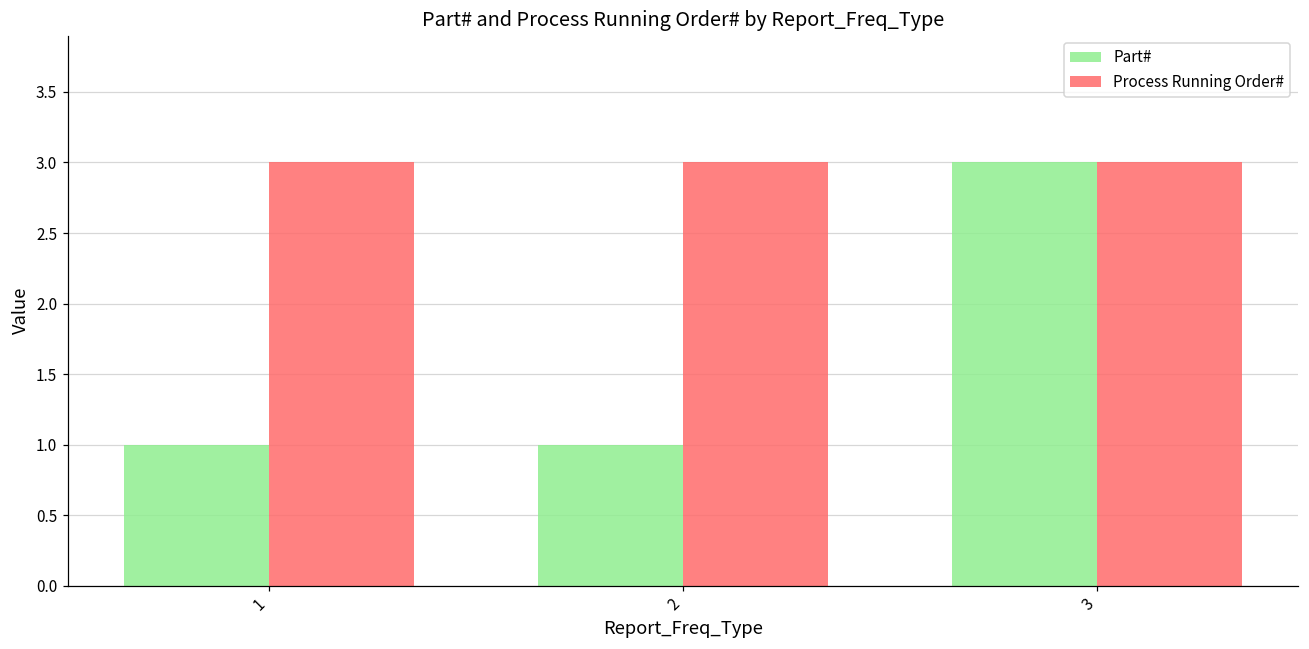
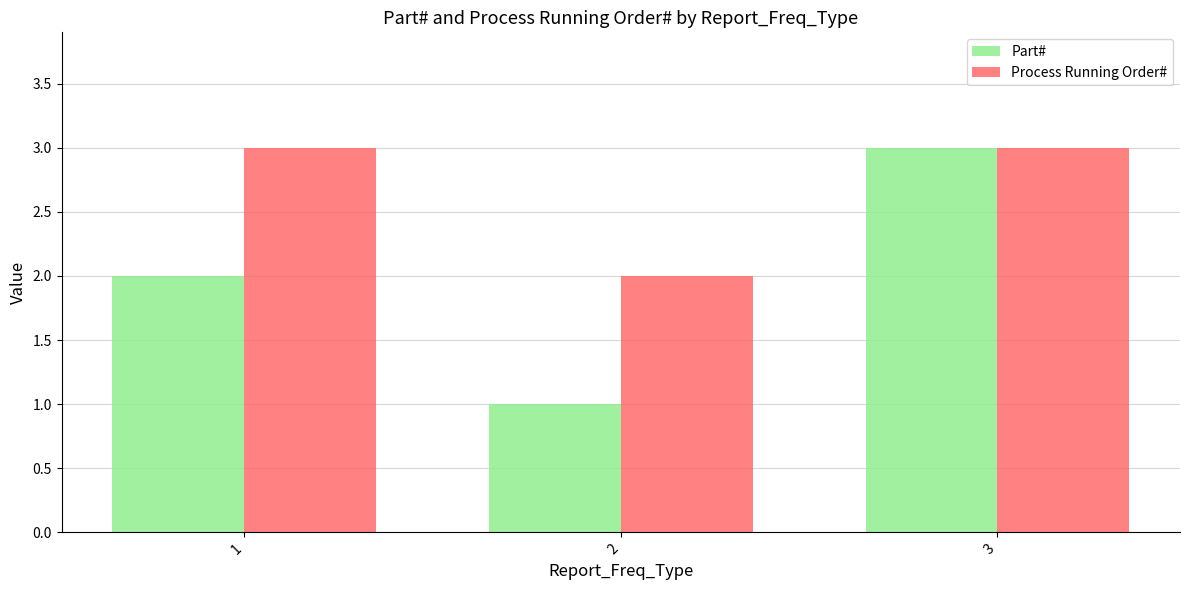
  {
    "Part#": {
-     "1": 1,
+     "1": 2,
      "2": 1,
      "3": 3
    },
    "Process Running Order#": {
      "1": 3,
-     "2": 3,
+     "2": 2,
      "3": 3
    }
  }
